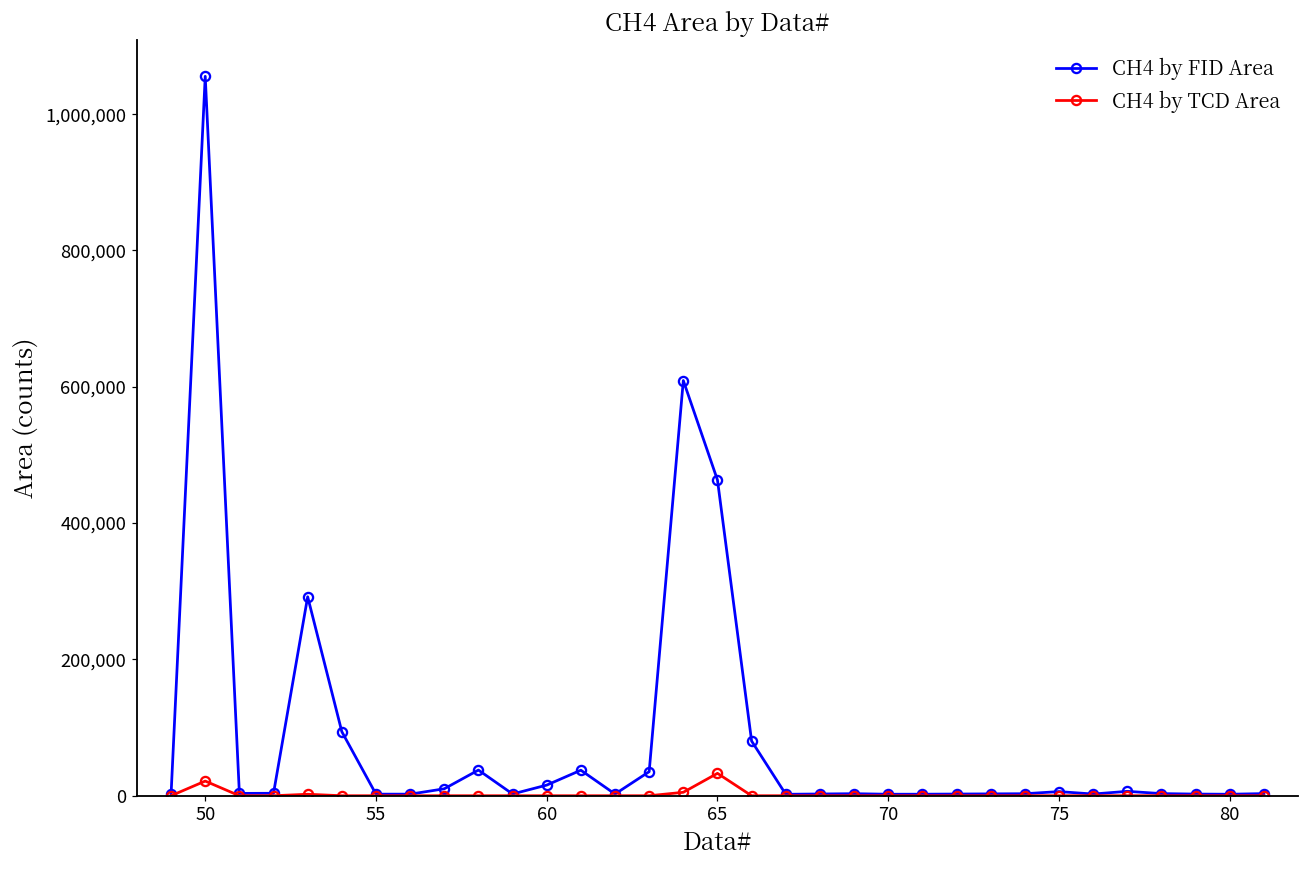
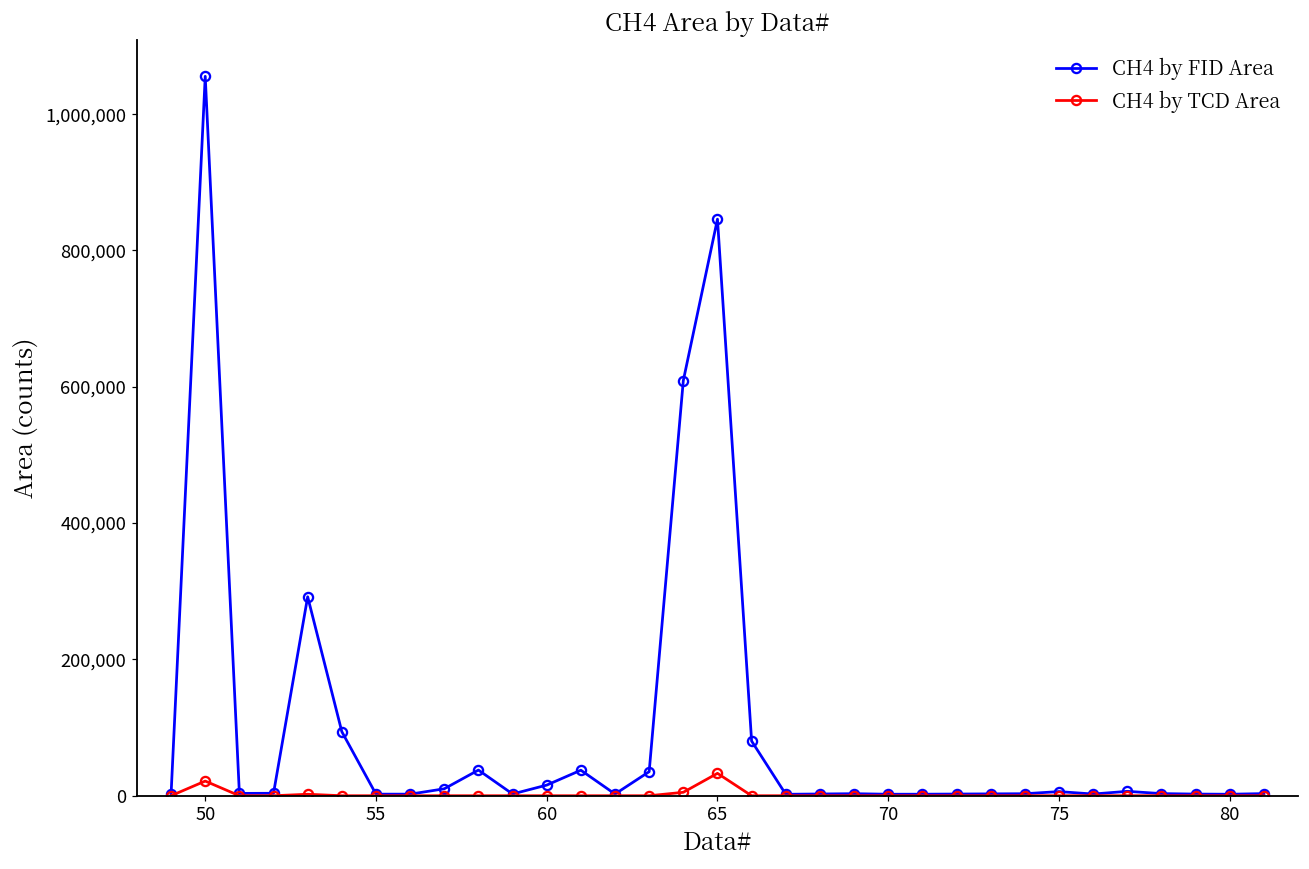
  {
    "CH4 by FID Area": {
      "50": "1,060,000",
      "60": "20,000",
-     "65": "460,000",
+     "65": "850,000",
      "75": "10,000"
    },
    "CH4 by TCD Area": {
      "50": "20,000",
      "60": "0",
      "65": "30,000",
      "75": "0"
    }
  }
